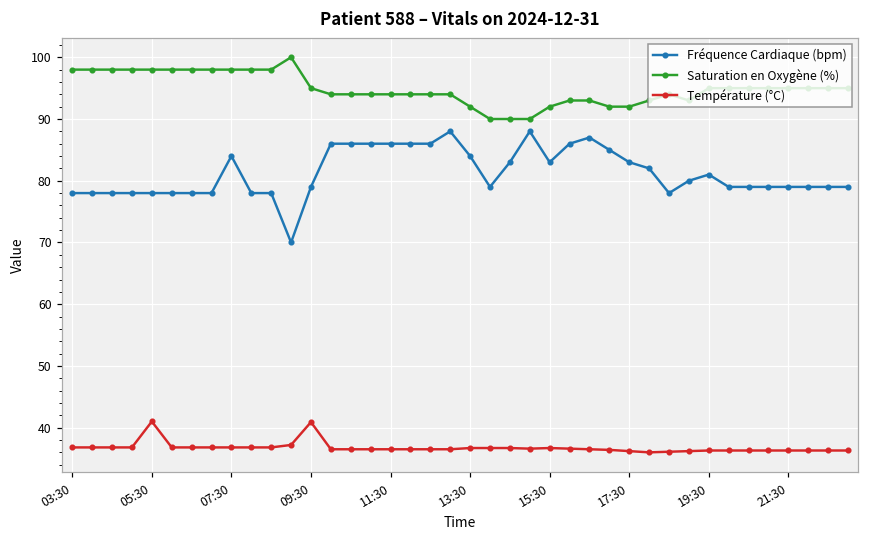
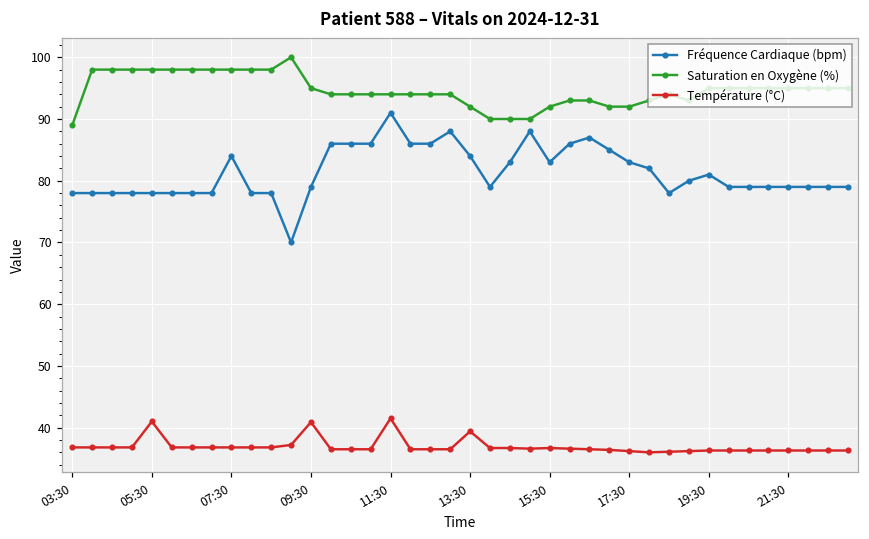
  {
    "Fréquence Cardiaque (bpm)": {
      "03:30": 78,
      "05:30": 78,
      "07:30": 84,
      "09:30": 79,
-     "11:30": 86,
+     "11:30": 91,
      "13:30": 84,
      "15:30": 83,
      "17:30": 83,
      "19:30": 81,
      "21:30": 79
    },
    "Saturation en Oxygène (%)": {
-     "03:30": 98,
+     "03:30": 89,
      "05:30": 98,
      "07:30": 98,
      "09:30": 95,
      "11:30": 94,
      "13:30": 92,
      "15:30": 92,
      "17:30": 92
    },
    "Température (°C)": {
      "03:30": 37,
      "05:30": 41,
      "07:30": 37,
      "09:30": 41,
-     "11:30": 37,
-     "13:30": 37,
+     "11:30": 42,
+     "13:30": 39,
      "15:30": 37,
      "17:30": 36,
      "19:30": 36,
      "21:30": 36
    }
  }
